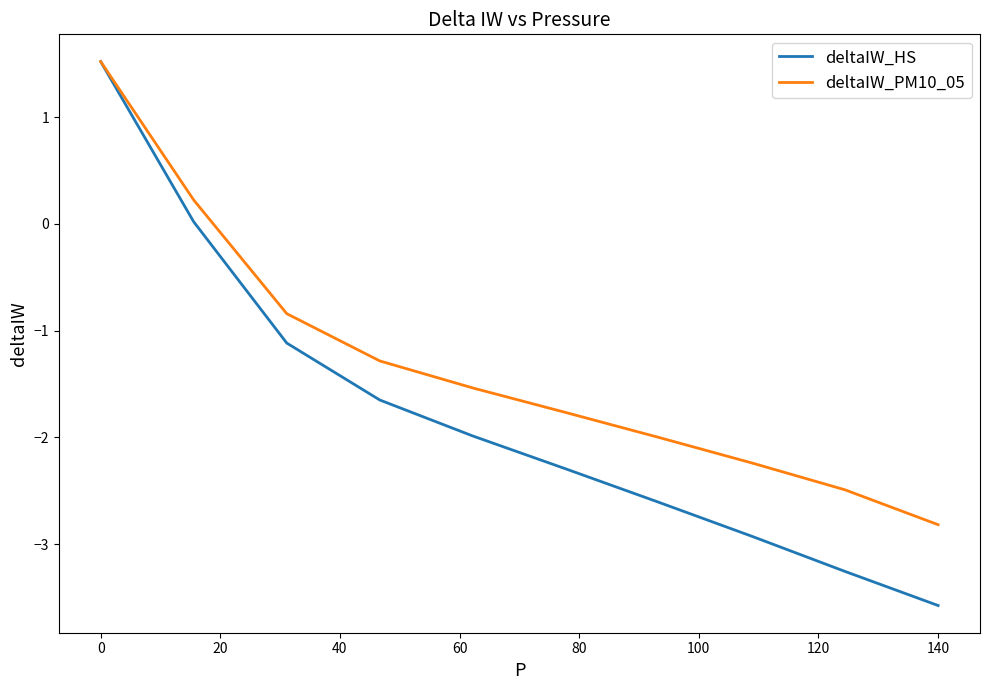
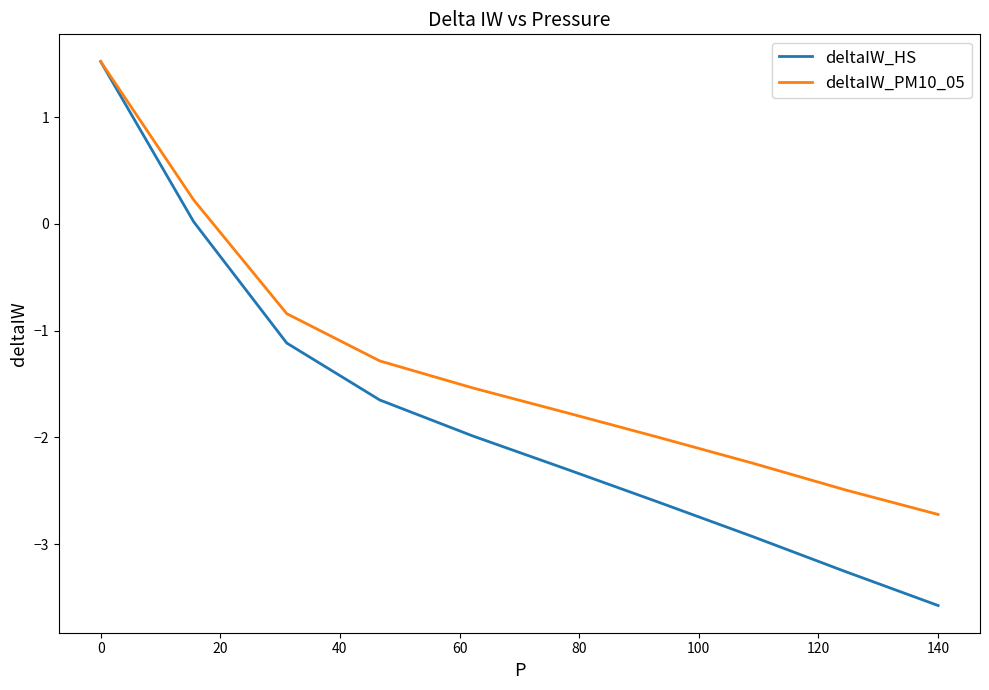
  {
    "deltaIW_HS": {
      "140": -3.58
    },
    "deltaIW_PM10_05": {
-     "140": -2.82
+     "140": -2.72
    }
  }
